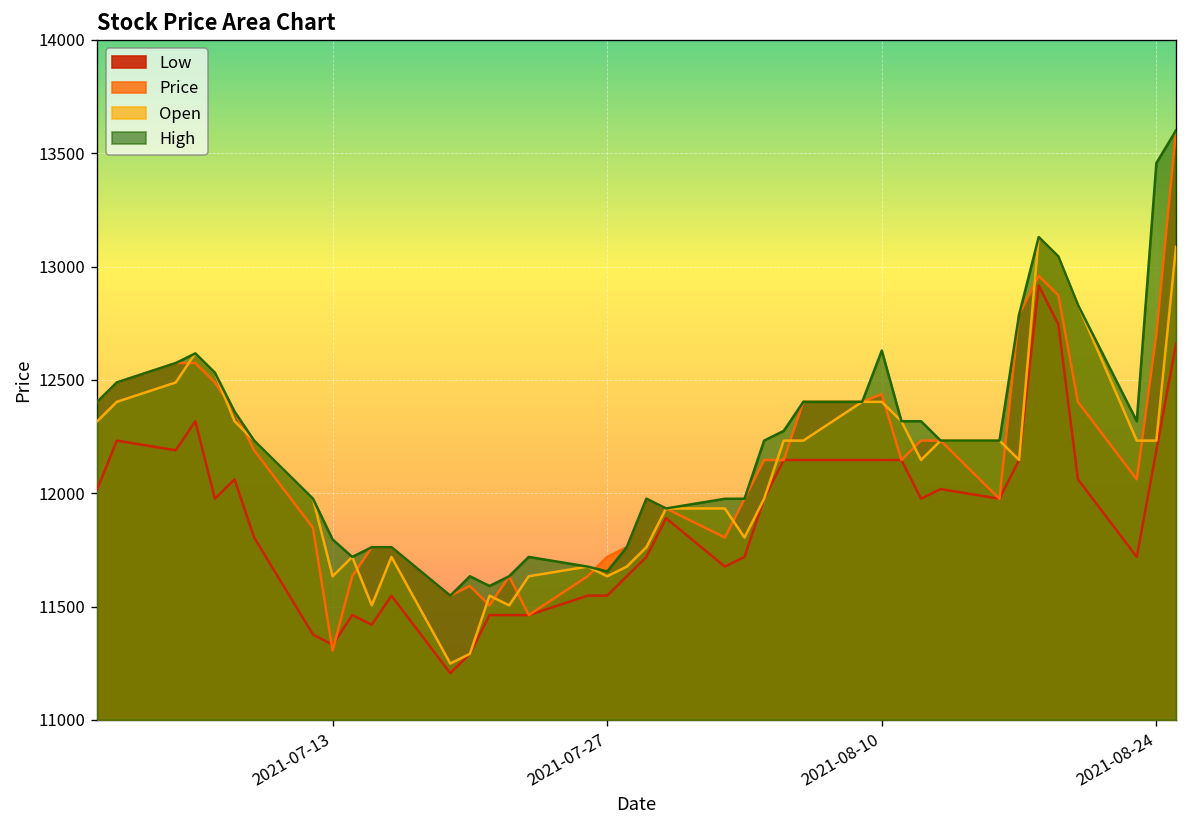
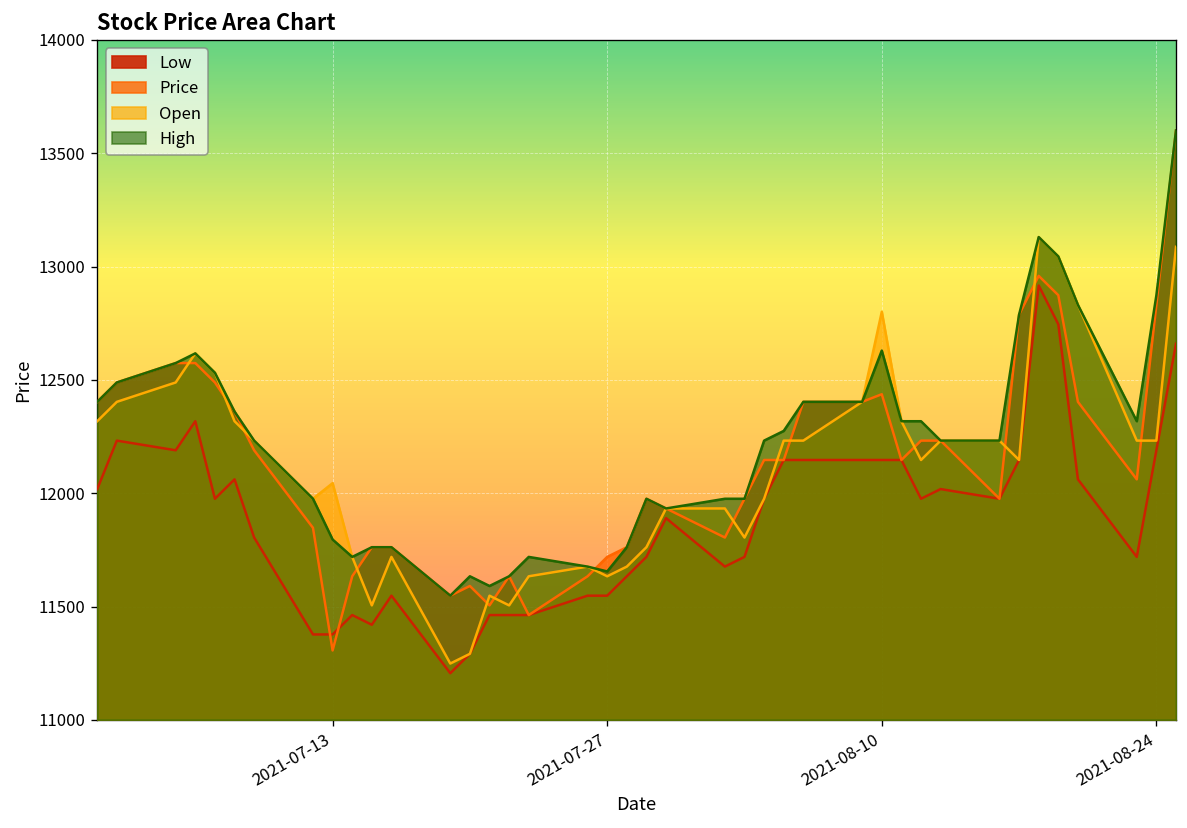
  {
    "Low": {
-     "2021-07-13": 11330,
+     "2021-07-13": 11380,
      "2021-07-27": 11550,
      "2021-08-10": 12150,
      "2021-08-24": 12190
    },
    "Price": {
      "2021-07-13": 11310,
      "2021-07-27": 11720,
      "2021-08-10": 12440,
-     "2021-08-24": 12700
+     "2021-08-24": 12830
    },
    "Open": {
-     "2021-07-13": 11630,
+     "2021-07-13": 12040,
      "2021-07-27": 11630,
-     "2021-08-10": 12400,
+     "2021-08-10": 12800,
      "2021-08-24": 12230
    },
    "High": {
      "2021-07-13": 11800,
      "2021-07-27": 11650,
      "2021-08-10": 12630,
-     "2021-08-24": 13460
+     "2021-08-24": 12870
    }
  }
